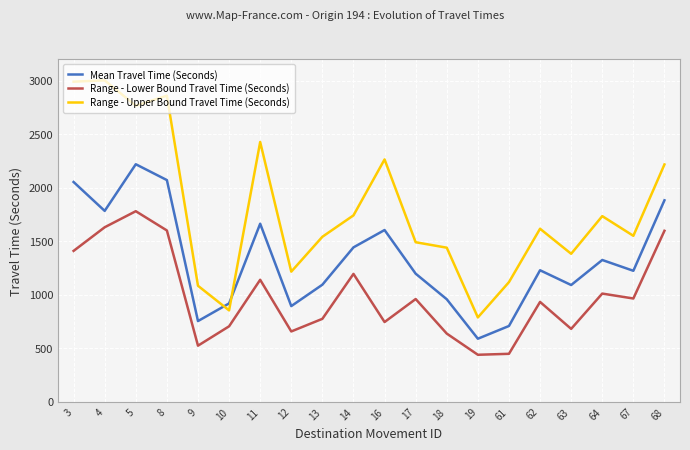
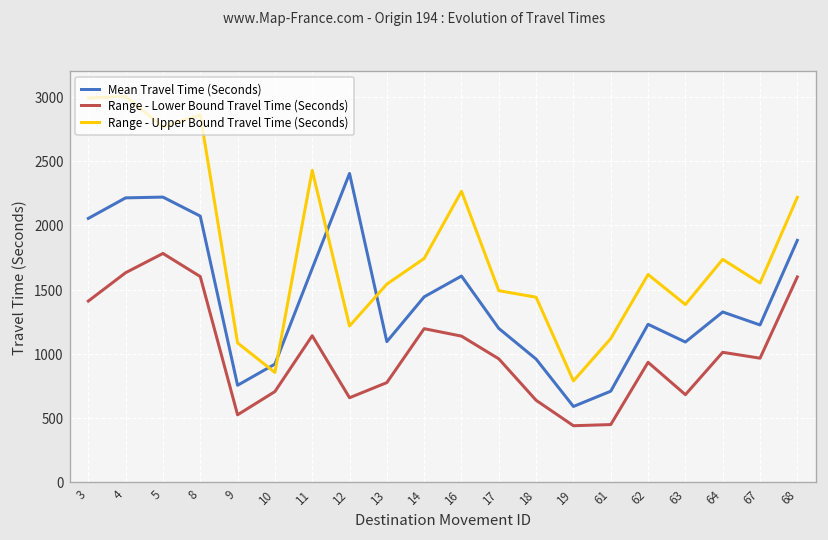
  {
    "Mean Travel Time (Seconds)": {
      "3": 2050,
-     "4": 1780,
+     "4": 2210,
      "5": 2220,
      "8": 2070,
      "9": 750,
      "10": 920,
      "11": 1660,
-     "12": 890,
+     "12": 2400,
      "13": 1090,
      "14": 1440,
      "16": 1610,
      "17": 1200,
      "18": 960,
      "19": 590,
      "61": 710,
      "62": 1230,
      "63": 1090,
      "64": 1330,
      "67": 1220,
      "68": 1880
    },
    "Range - Lower Bound Travel Time (Seconds)": {
      "3": 1410,
      "4": 1630,
      "5": 1780,
      "8": 1600,
      "9": 520,
      "10": 710,
      "11": 1140,
      "12": 660,
      "13": 780,
      "14": 1200,
-     "16": 750,
+     "16": 1140,
      "17": 960,
      "18": 640,
      "19": 440,
      "61": 450,
      "62": 930,
      "63": 680,
      "64": 1010,
      "67": 970,
      "68": 1600
    },
    "Range - Upper Bound Travel Time (Seconds)": {
      "9": 1080,
      "10": 850,
      "11": 2430,
      "12": 1220,
      "13": 1540,
      "14": 1740,
      "16": 2270,
      "17": 1490,
      "18": 1440,
      "19": 790,
      "61": 1120,
      "62": 1620,
      "63": 1380,
      "64": 1740,
      "67": 1550,
      "68": 2220
    }
  }
